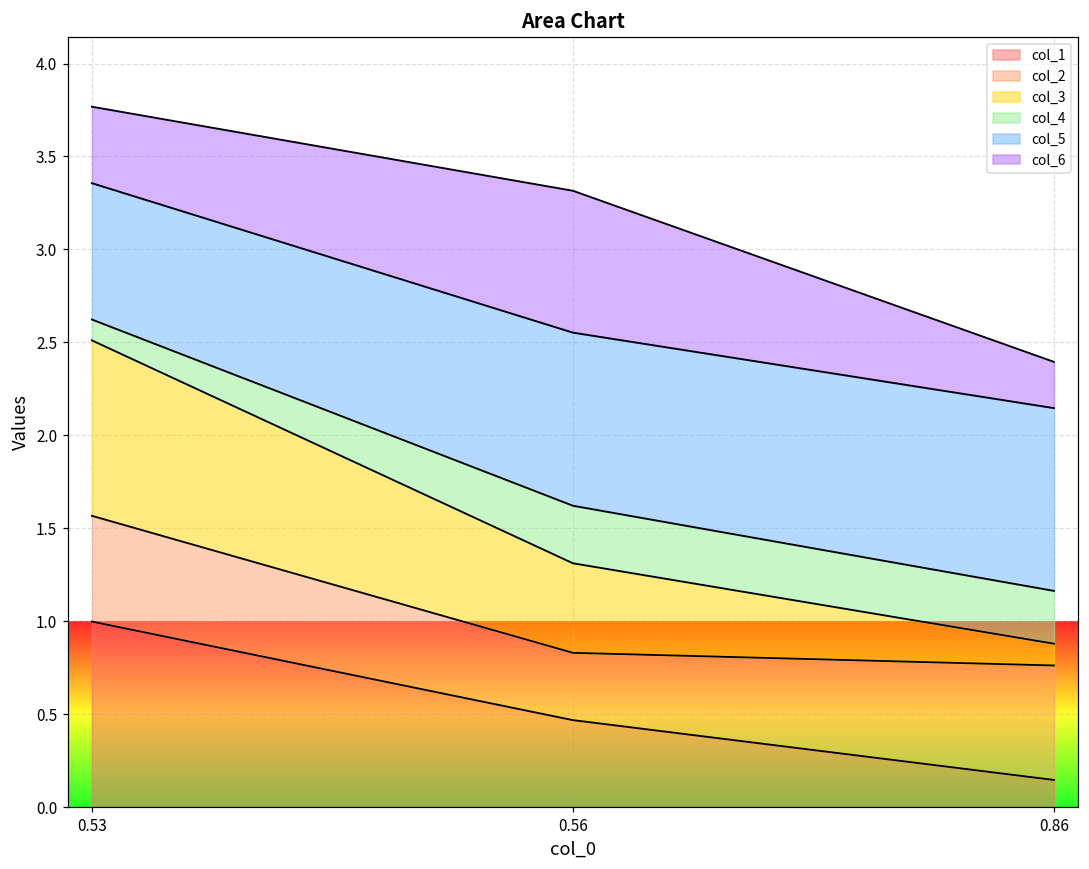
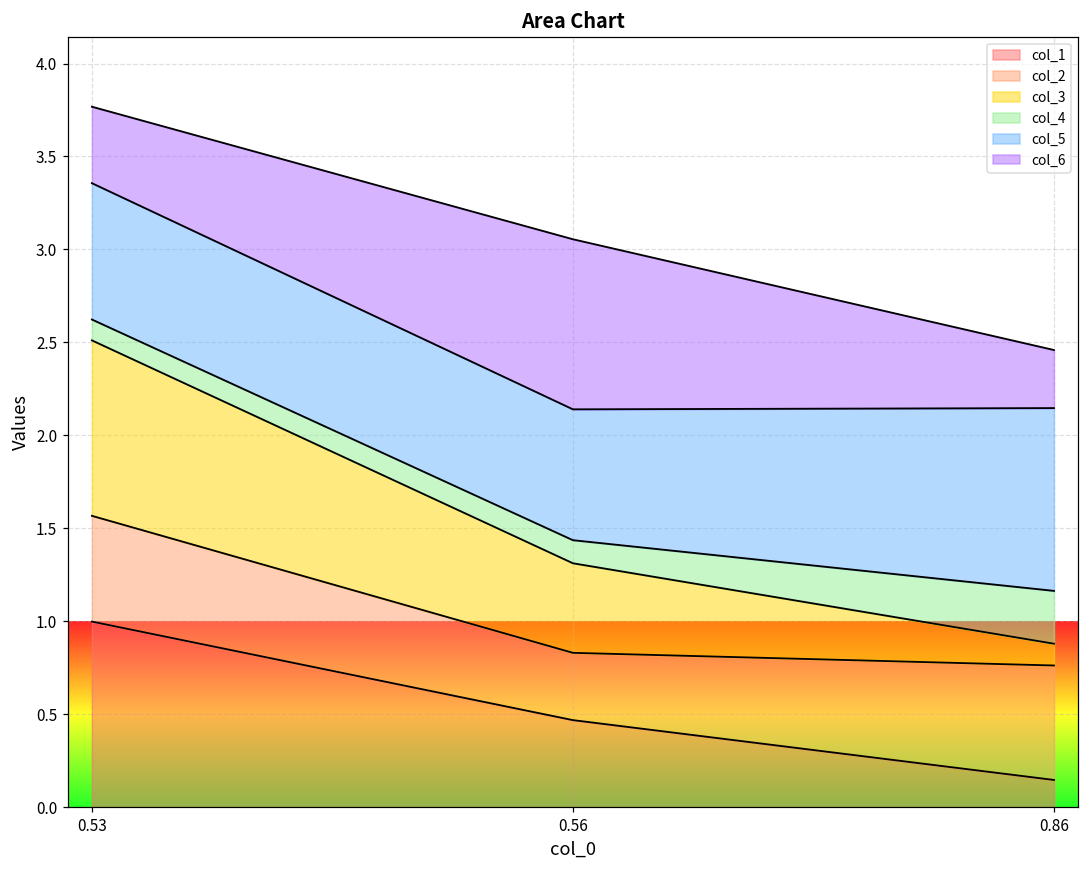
  {
    "col_3": {
      "0.53": 0.94,
      "0.56": 0.48,
      "0.86": 0.12
    },
    "col_4": {
      "0.53": 0.11,
-     "0.56": 0.31,
+     "0.56": 0.12,
      "0.86": 0.28
    },
    "col_5": {
      "0.53": 0.73,
-     "0.56": 0.93,
+     "0.56": 0.70,
      "0.86": 0.98
    },
    "col_6": {
      "0.53": 0.41,
-     "0.56": 0.76,
-     "0.86": 0.25
+     "0.56": 0.91,
+     "0.86": 0.31
    }
  }
